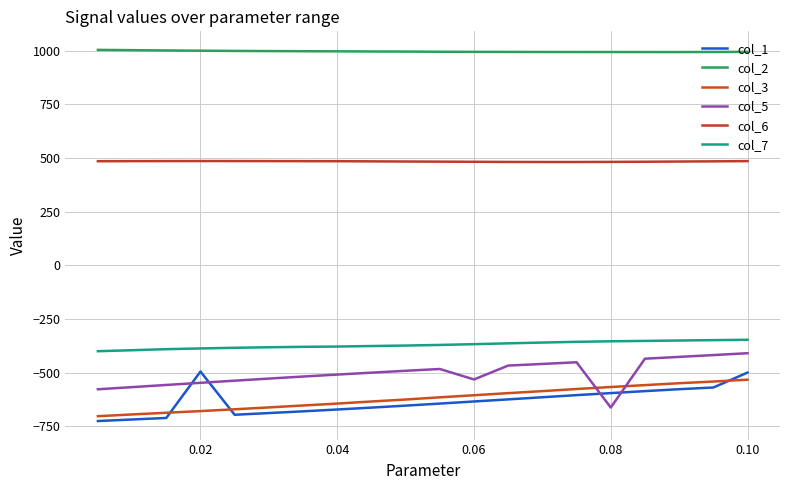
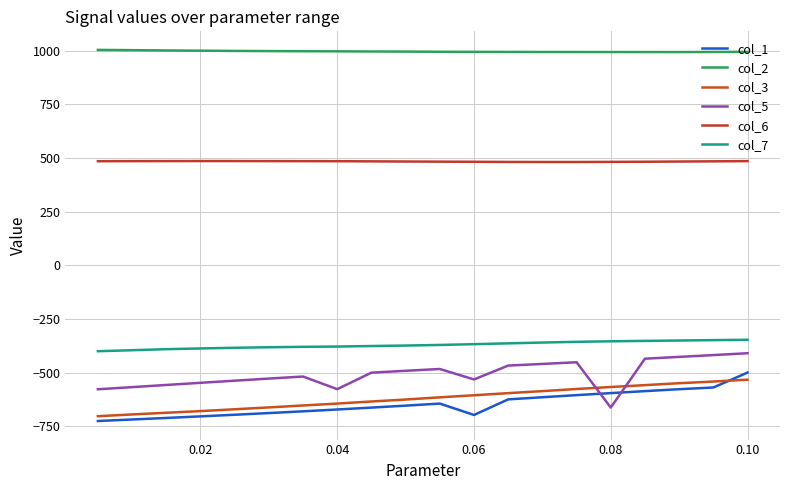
  {
    "col_1": {
-     "0.02": -490,
+     "0.02": -700,
      "0.04": -670,
-     "0.06": -630,
+     "0.06": -700,
      "0.08": -600,
      "0.10": -500
    },
    "col_5": {
      "0.02": -550,
-     "0.04": -510,
+     "0.04": -580,
      "0.06": -530,
      "0.08": -660,
      "0.10": -410
    }
  }
